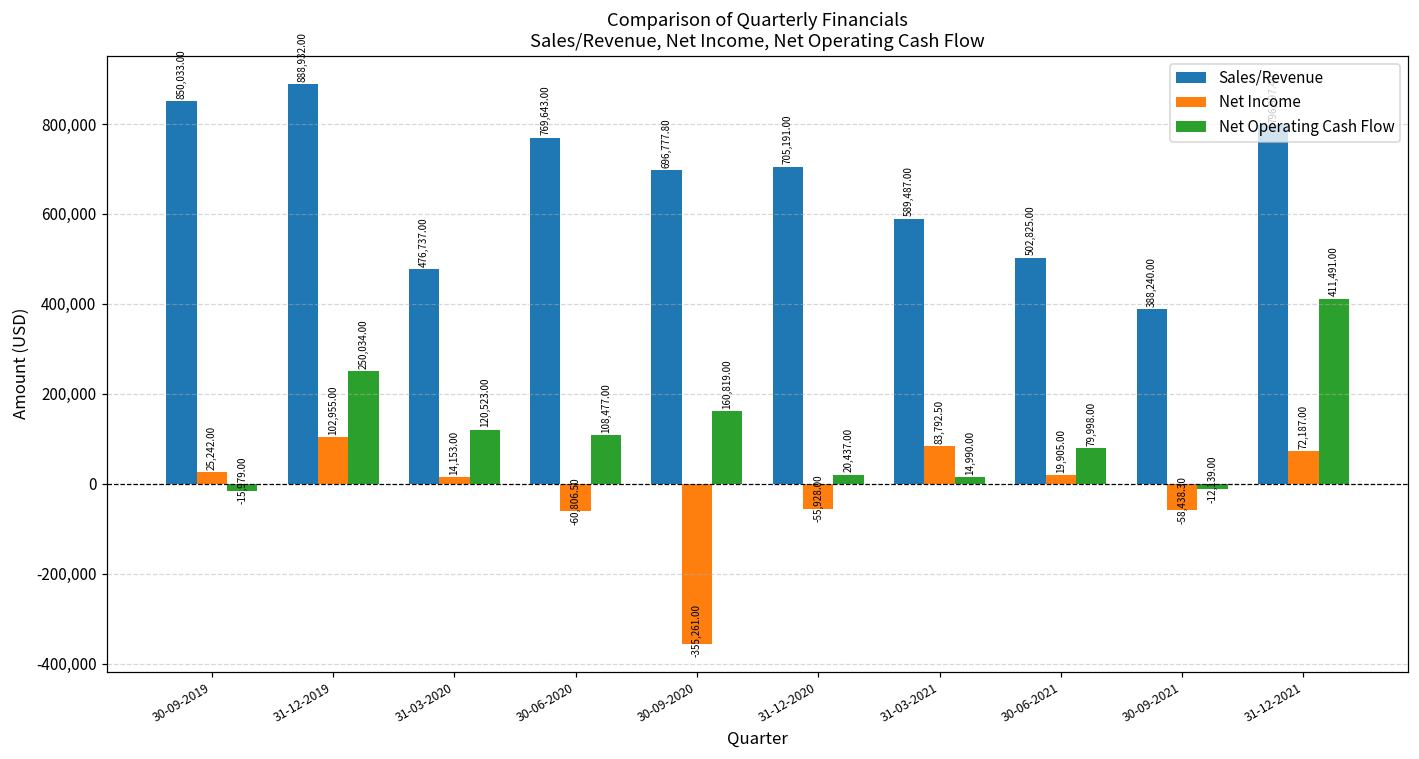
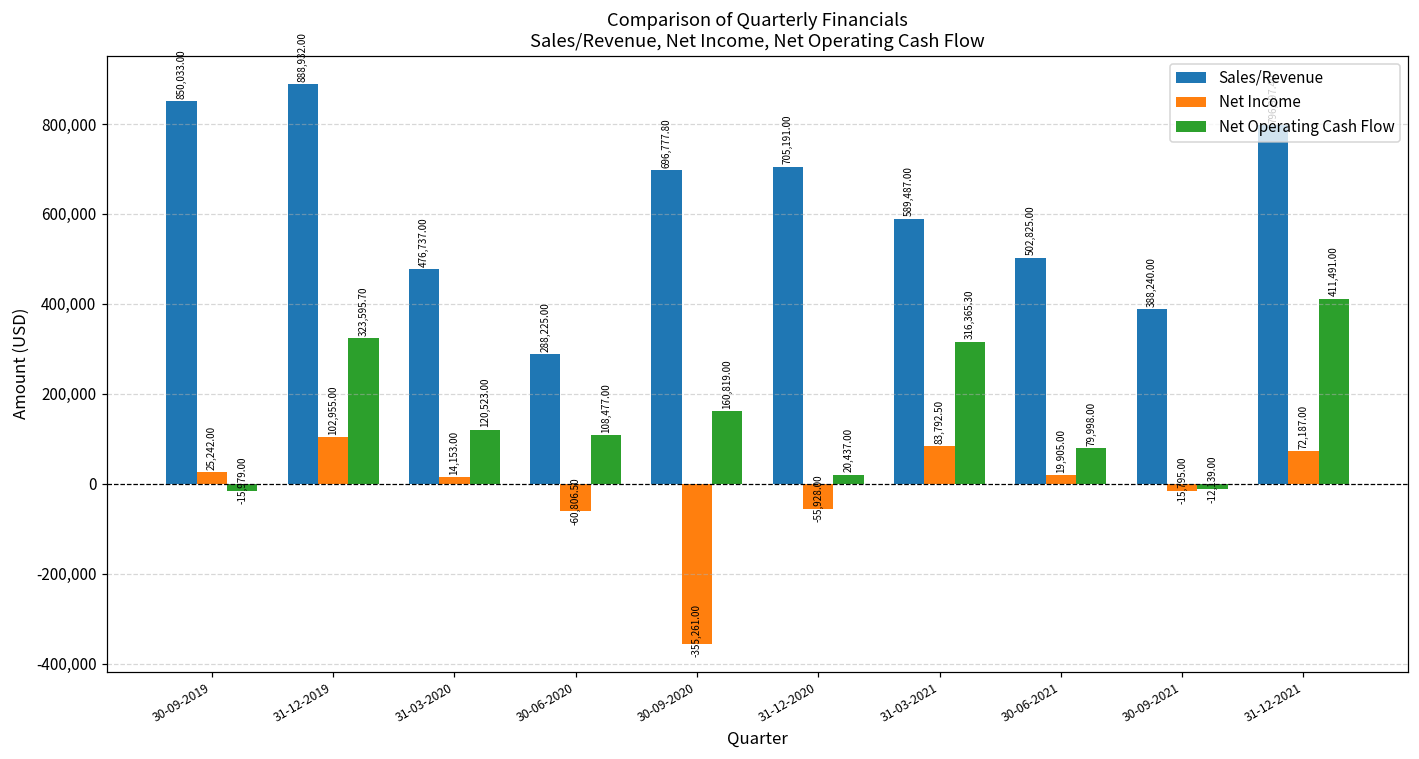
  {
    "Sales/Revenue": {
      "30-09-2019": "850,033.00",
      "31-12-2019": "888,932.00",
      "31-03-2020": "476,737.00",
-     "30-06-2020": "769,643.00",
+     "30-06-2020": "288,225.00",
      "30-09-2020": "696,777.80",
      "31-12-2020": "705,191.00",
      "31-03-2021": "589,487.00",
      "30-06-2021": "502,825.00",
      "30-09-2021": "388,240.00"
    },
    "Net Income": {
      "30-09-2019": "25,242.00",
      "31-12-2019": "102,955.00",
      "31-03-2020": "14,153.00",
      "30-06-2020": "-60,806.50",
      "30-09-2020": "-355,261.00",
      "31-12-2020": "-55,928.00",
      "31-03-2021": "83,792.50",
      "30-06-2021": "19,905.00",
-     "30-09-2021": "-58,438.30",
+     "30-09-2021": "-15,795.00",
      "31-12-2021": "72,187.00"
    },
    "Net Operating Cash Flow": {
      "30-09-2019": "-15,979.00",
-     "31-12-2019": "250,034.00",
+     "31-12-2019": "323,595.70",
      "31-03-2020": "120,523.00",
      "30-06-2020": "108,477.00",
      "30-09-2020": "160,819.00",
      "31-12-2020": "20,437.00",
-     "31-03-2021": "14,990.00",
+     "31-03-2021": "316,365.30",
      "30-06-2021": "79,998.00",
      "30-09-2021": "-12,139.00",
      "31-12-2021": "411,491.00"
    }
  }
